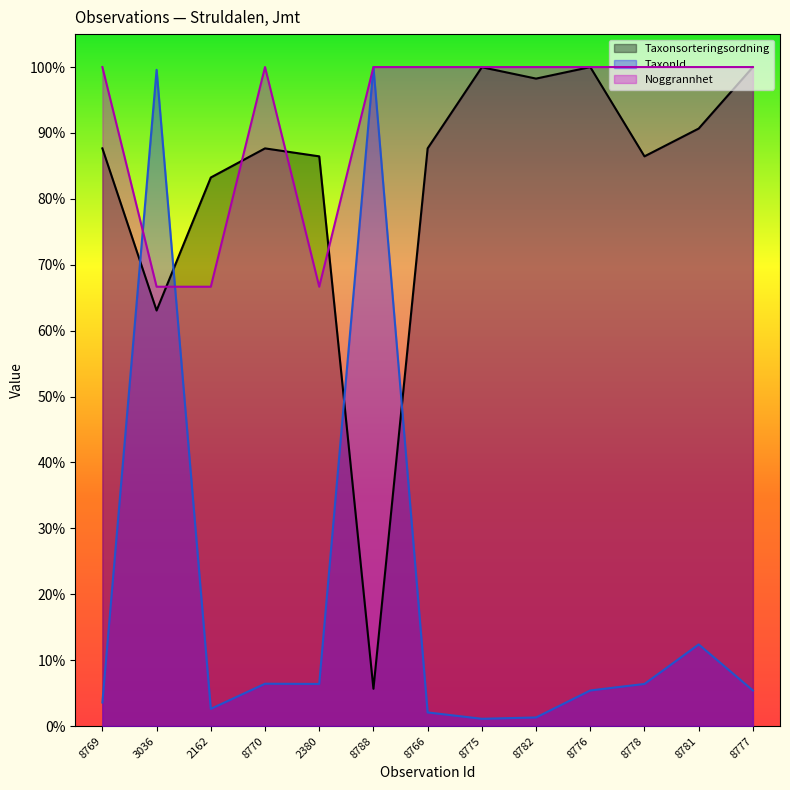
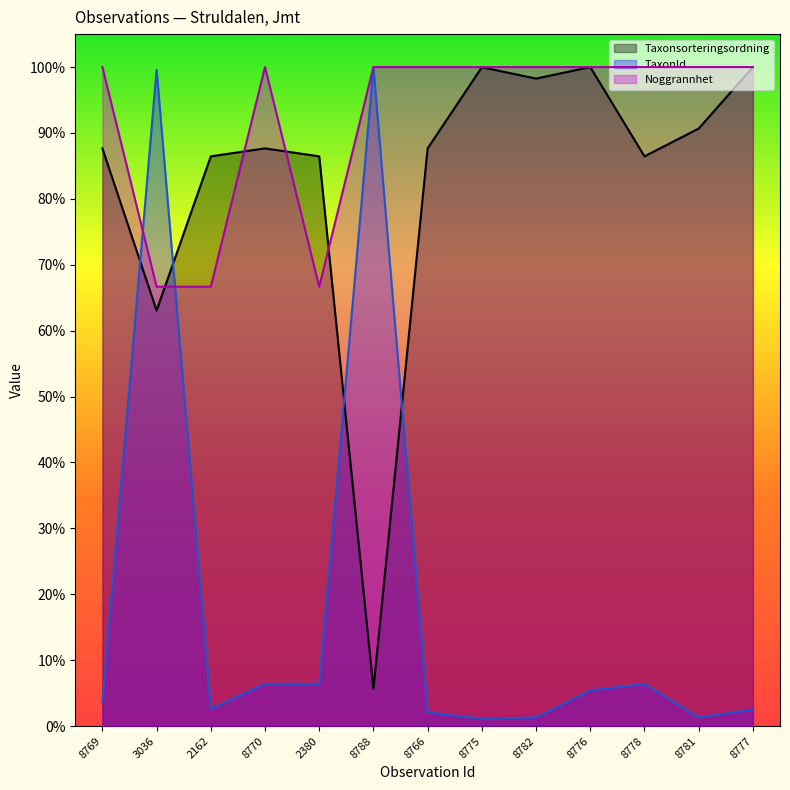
  {
    "Taxonsorteringsordning": {
      "8769": "88%",
      "3036": "63%",
-     "2162": "83%",
+     "2162": "86%",
      "8770": "88%",
      "2380": "86%",
      "8788": "6%",
      "8766": "88%",
      "8782": "98%",
      "8778": "86%",
      "8781": "91%"
    },
    "TaxonId": {
      "8769": "4%",
      "3036": "100%",
      "2162": "3%",
      "8770": "6%",
      "2380": "6%",
      "8766": "2%",
      "8775": "1%",
      "8782": "1%",
      "8776": "5%",
      "8778": "6%",
-     "8781": "12%",
-     "8777": "5%"
+     "8781": "1%",
+     "8777": "3%"
    },
    "Noggrannhet": {
      "8769": "100%",
      "3036": "67%",
      "2162": "67%",
      "8770": "100%",
      "2380": "67%",
      "8766": "100%",
      "8782": "100%"
    }
  }
